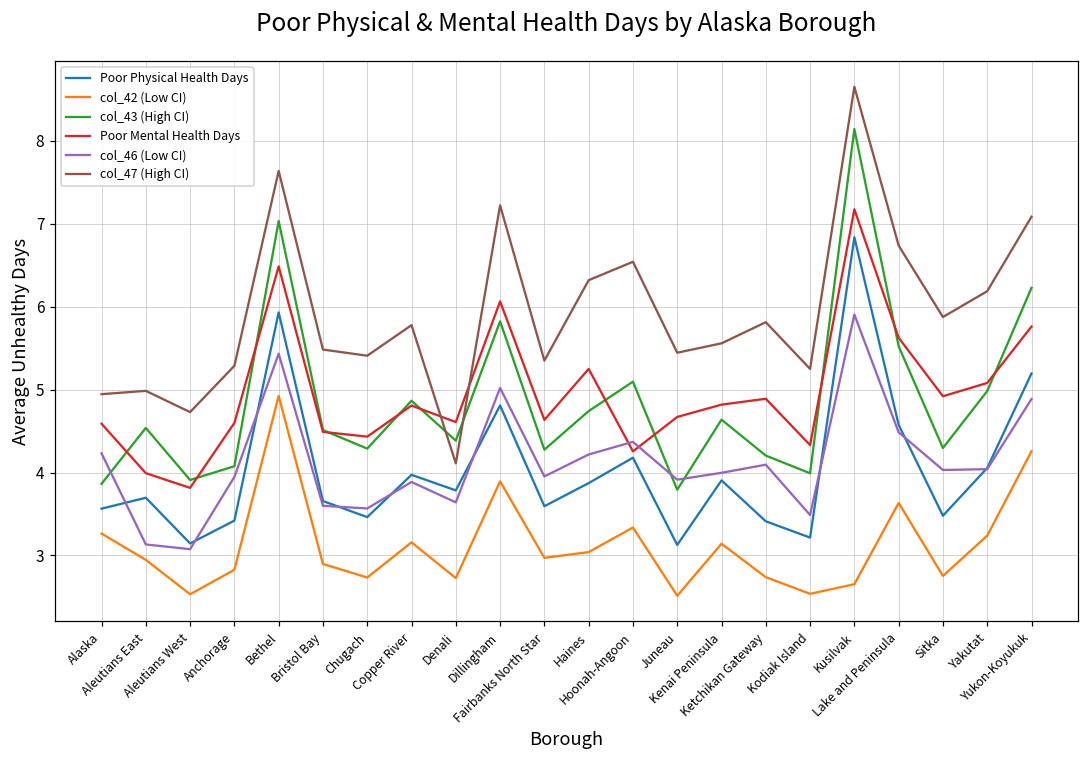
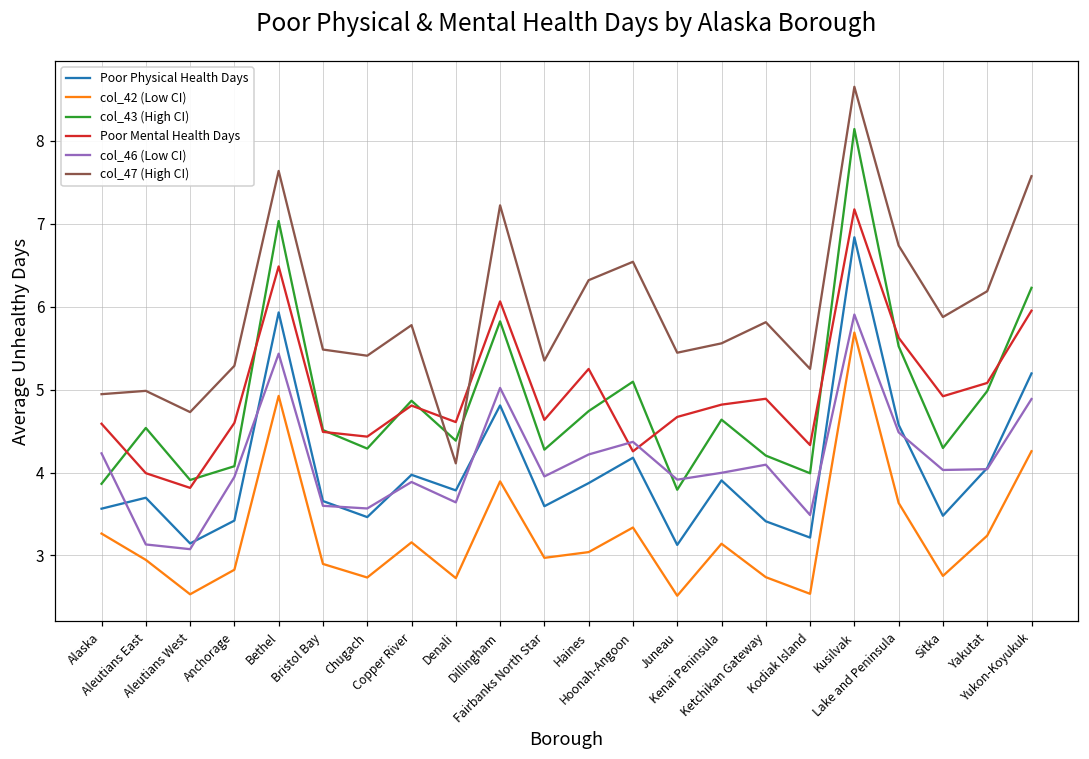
  {
    "Poor Physical Health Days": {
      "Alaska": 3.6,
      "Aleutians East": 3.7,
      "Aleutians West": 3.1,
      "Anchorage": 3.4,
      "Bethel": 5.9,
      "Bristol Bay": 3.7,
      "Chugach": 3.5,
      "Copper River": 4.0,
      "Denali": 3.8,
      "Dillingham": 4.8,
      "Fairbanks North Star": 3.6,
      "Haines": 3.9,
      "Hoonah-Angoon": 4.2,
      "Juneau": 3.1,
      "Kenai Peninsula": 3.9,
      "Ketchikan Gateway": 3.4,
      "Kodiak Island": 3.2,
      "Kusilvak": 6.8,
      "Lake and Peninsula": 4.6,
      "Sitka": 3.5,
      "Yukon-Koyukuk": 5.2
    },
    "col_42 (Low CI)": {
      "Alaska": 3.3,
      "Aleutians East": 2.9,
      "Aleutians West": 2.5,
      "Anchorage": 2.8,
      "Bethel": 4.9,
      "Bristol Bay": 2.9,
      "Chugach": 2.7,
      "Copper River": 3.2,
      "Denali": 2.7,
      "Dillingham": 3.9,
      "Fairbanks North Star": 3.0,
      "Haines": 3.0,
      "Hoonah-Angoon": 3.3,
      "Juneau": 2.5,
      "Kenai Peninsula": 3.1,
      "Ketchikan Gateway": 2.7,
      "Kodiak Island": 2.5,
-     "Kusilvak": 2.7,
+     "Kusilvak": 5.7,
      "Lake and Peninsula": 3.6,
      "Sitka": 2.8,
      "Yakutat": 3.2,
      "Yukon-Koyukuk": 4.3
    },
    "col_43 (High CI)": {
      "Alaska": 3.9,
      "Aleutians East": 4.5,
      "Aleutians West": 3.9,
      "Anchorage": 4.1,
      "Bethel": 7.0,
      "Chugach": 4.3,
      "Copper River": 4.9,
      "Denali": 4.4,
      "Dillingham": 5.8,
      "Fairbanks North Star": 4.3,
      "Haines": 4.7,
      "Hoonah-Angoon": 5.1,
      "Juneau": 3.8,
      "Kenai Peninsula": 4.6,
      "Ketchikan Gateway": 4.2,
      "Kodiak Island": 4.0,
      "Kusilvak": 8.1,
      "Lake and Peninsula": 5.5,
      "Sitka": 4.3,
      "Yakutat": 5.0,
      "Yukon-Koyukuk": 6.2
    },
    "Poor Mental Health Days": {
      "Alaska": 4.6,
      "Aleutians East": 4.0,
      "Aleutians West": 3.8,
      "Anchorage": 4.6,
      "Bethel": 6.5,
      "Chugach": 4.4,
      "Copper River": 4.8,
      "Denali": 4.6,
      "Dillingham": 6.1,
      "Fairbanks North Star": 4.6,
      "Haines": 5.2,
      "Hoonah-Angoon": 4.3,
      "Juneau": 4.7,
      "Kenai Peninsula": 4.8,
      "Ketchikan Gateway": 4.9,
      "Kodiak Island": 4.3,
      "Kusilvak": 7.2,
      "Lake and Peninsula": 5.6,
      "Sitka": 4.9,
      "Yakutat": 5.1,
-     "Yukon-Koyukuk": 5.8
+     "Yukon-Koyukuk": 6.0
    },
    "col_46 (Low CI)": {
      "Alaska": 4.2,
      "Aleutians East": 3.1,
      "Aleutians West": 3.1,
      "Anchorage": 3.9,
      "Bethel": 5.4,
      "Bristol Bay": 3.6,
      "Chugach": 3.6,
      "Copper River": 3.9,
      "Denali": 3.6,
      "Dillingham": 5.0,
      "Fairbanks North Star": 4.0,
      "Haines": 4.2,
      "Hoonah-Angoon": 4.4,
      "Juneau": 3.9,
      "Kenai Peninsula": 4.0,
      "Ketchikan Gateway": 4.1,
      "Kodiak Island": 3.5,
      "Kusilvak": 5.9,
      "Lake and Peninsula": 4.5,
      "Sitka": 4.0,
      "Yukon-Koyukuk": 4.9
    },
    "col_47 (High CI)": {
      "Alaska": 4.9,
      "Aleutians East": 5.0,
      "Aleutians West": 4.7,
      "Anchorage": 5.3,
      "Bethel": 7.6,
      "Bristol Bay": 5.5,
      "Chugach": 5.4,
      "Copper River": 5.8,
      "Denali": 4.1,
      "Dillingham": 7.2,
      "Fairbanks North Star": 5.4,
      "Haines": 6.3,
      "Hoonah-Angoon": 6.5,
      "Juneau": 5.4,
      "Kenai Peninsula": 5.6,
      "Ketchikan Gateway": 5.8,
      "Kodiak Island": 5.2,
      "Kusilvak": 8.7,
      "Lake and Peninsula": 6.7,
      "Sitka": 5.9,
      "Yakutat": 6.2,
-     "Yukon-Koyukuk": 7.1
+     "Yukon-Koyukuk": 7.6
    }
  }
